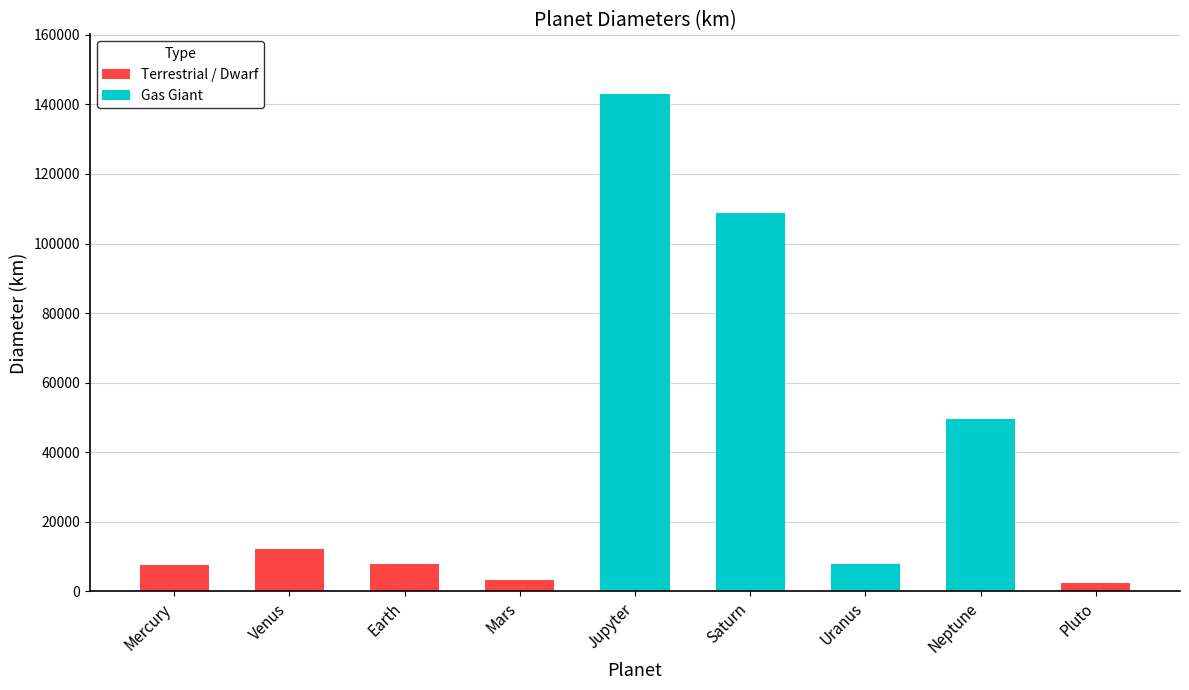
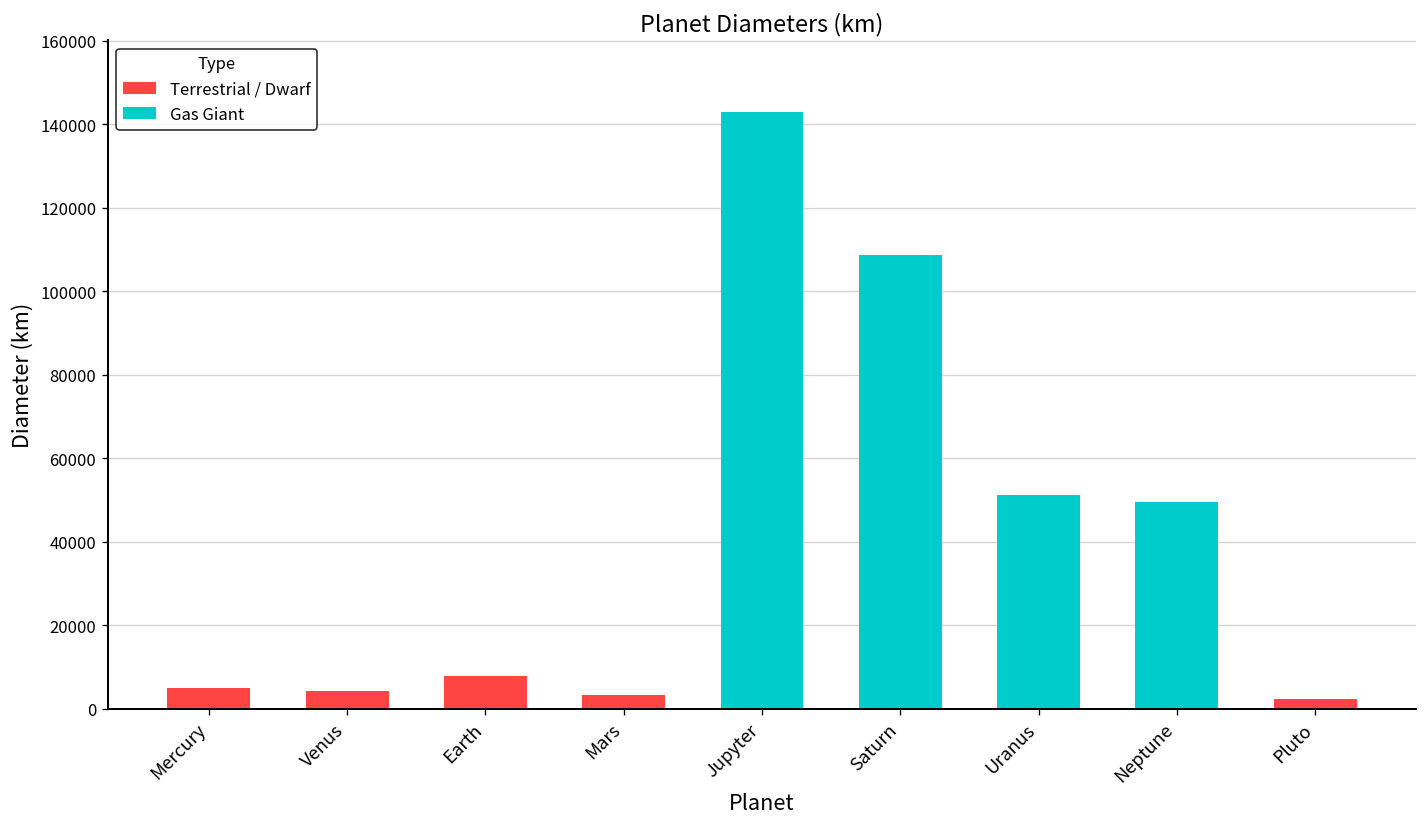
  {
-   "Mercury": 8000,
-   "Venus": 12000,
+   "Mercury": 5000,
+   "Venus": 4000,
    "Earth": 8000,
    "Mars": 3000,
    "Jupyter": 143000,
    "Saturn": 109000,
-   "Uranus": 8000,
+   "Uranus": 51000,
    "Neptune": 50000,
    "Pluto": 2000
  }
